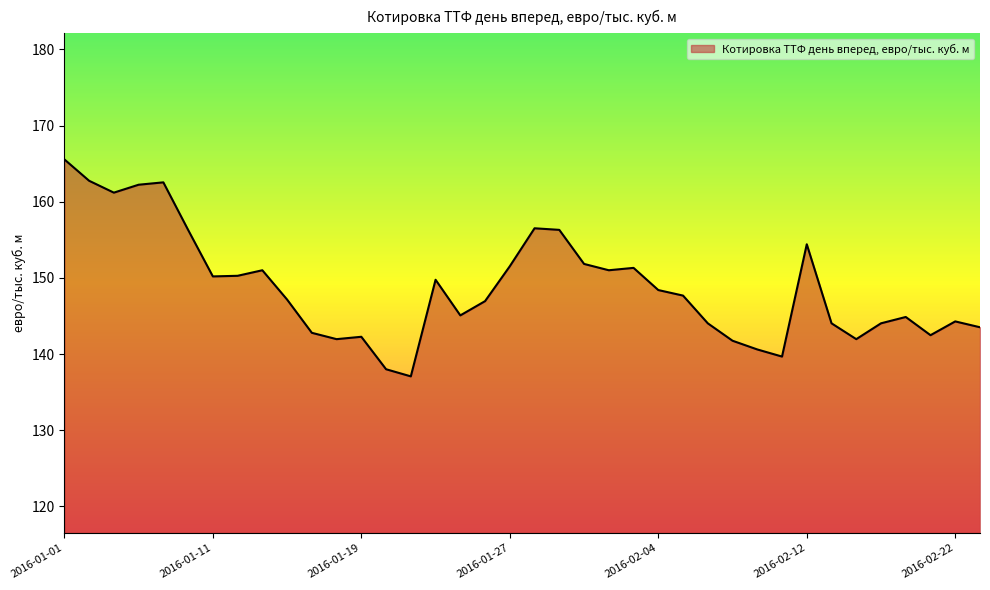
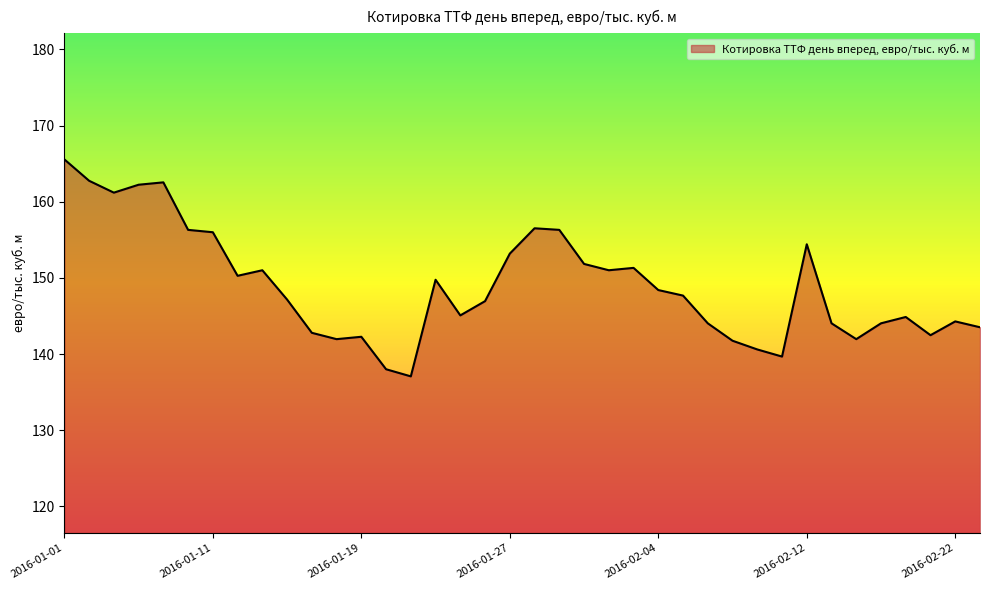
  {
    "2016-01-01": 166,
-   "2016-01-11": 150,
+   "2016-01-11": 156,
    "2016-01-19": 142,
-   "2016-01-27": 152,
+   "2016-01-27": 153,
    "2016-02-04": 148,
    "2016-02-12": 154,
    "2016-02-22": 144
  }
